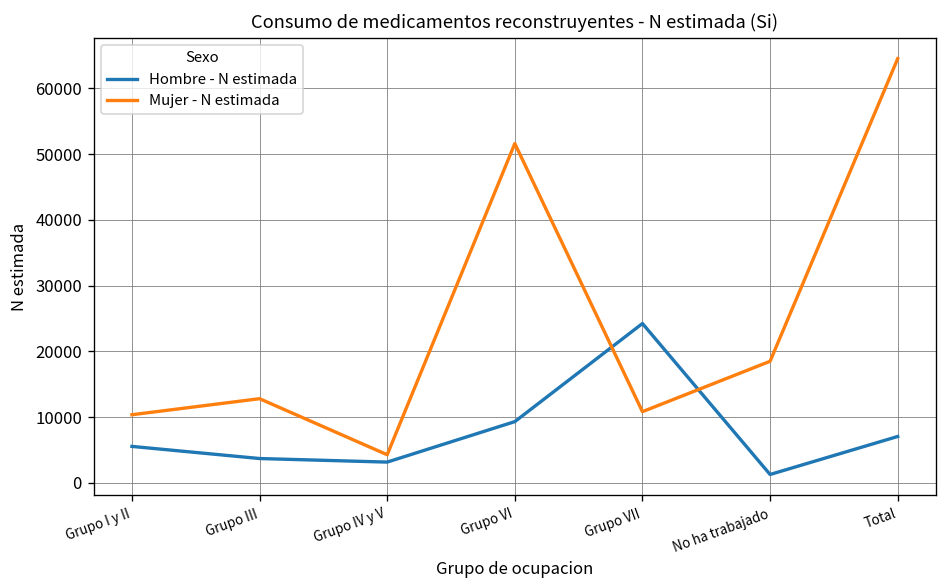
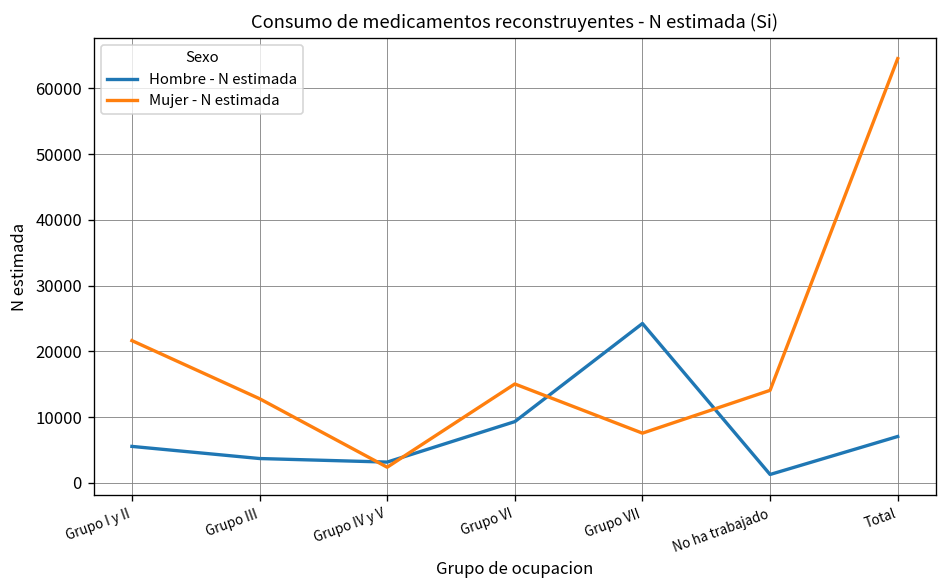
  {
    "Hombre - N estimada": {
      "Grupo I y II": 6000,
      "Grupo III": 4000,
      "Grupo IV y V": 3000,
      "Grupo VI": 9000,
      "Grupo VII": 24000,
      "No ha trabajado": 1000,
      "Total": 7000
    },
    "Mujer - N estimada": {
-     "Grupo I y II": 10000,
+     "Grupo I y II": 22000,
      "Grupo III": 13000,
-     "Grupo IV y V": 4000,
-     "Grupo VI": 52000,
-     "Grupo VII": 11000,
-     "No ha trabajado": 18000,
+     "Grupo IV y V": 2000,
+     "Grupo VI": 15000,
+     "Grupo VII": 8000,
+     "No ha trabajado": 14000,
      "Total": 65000
    }
  }
